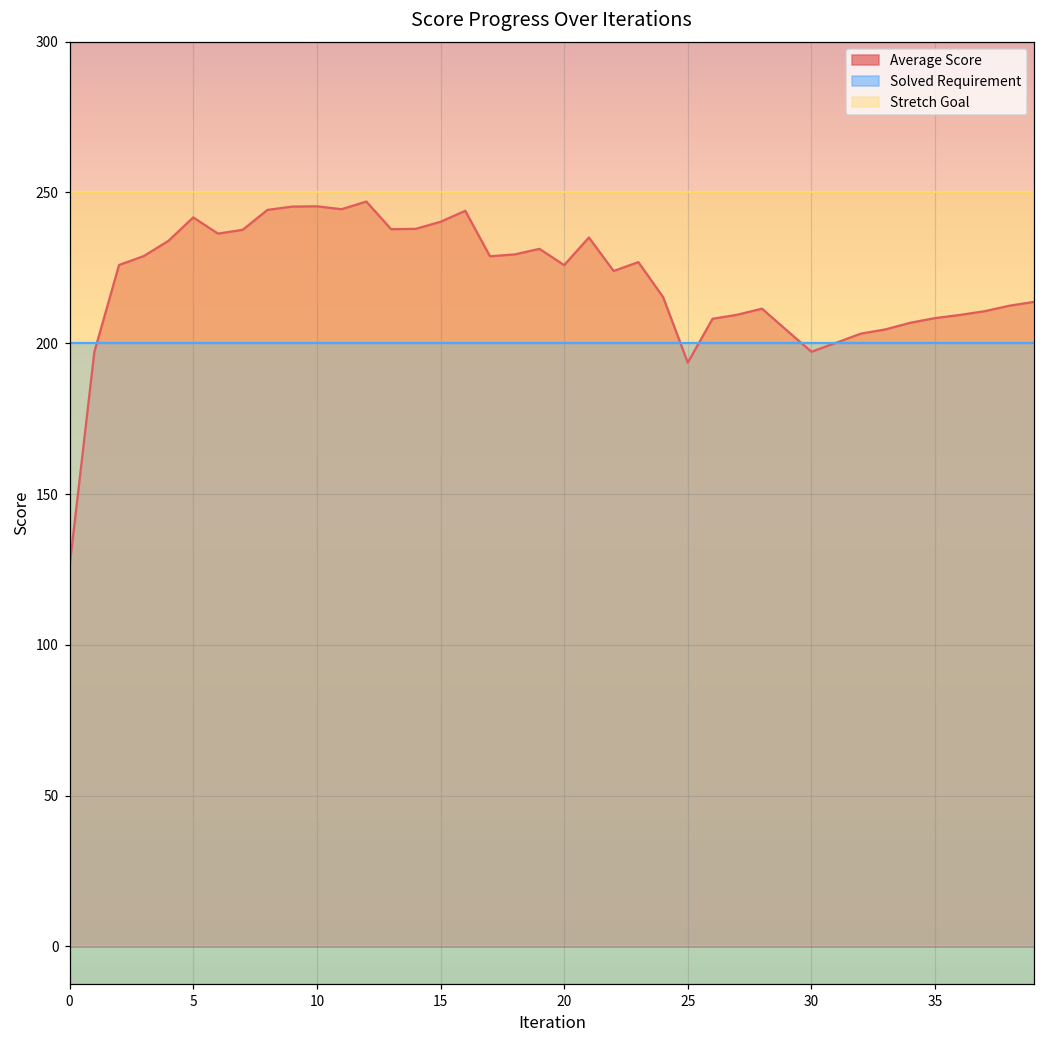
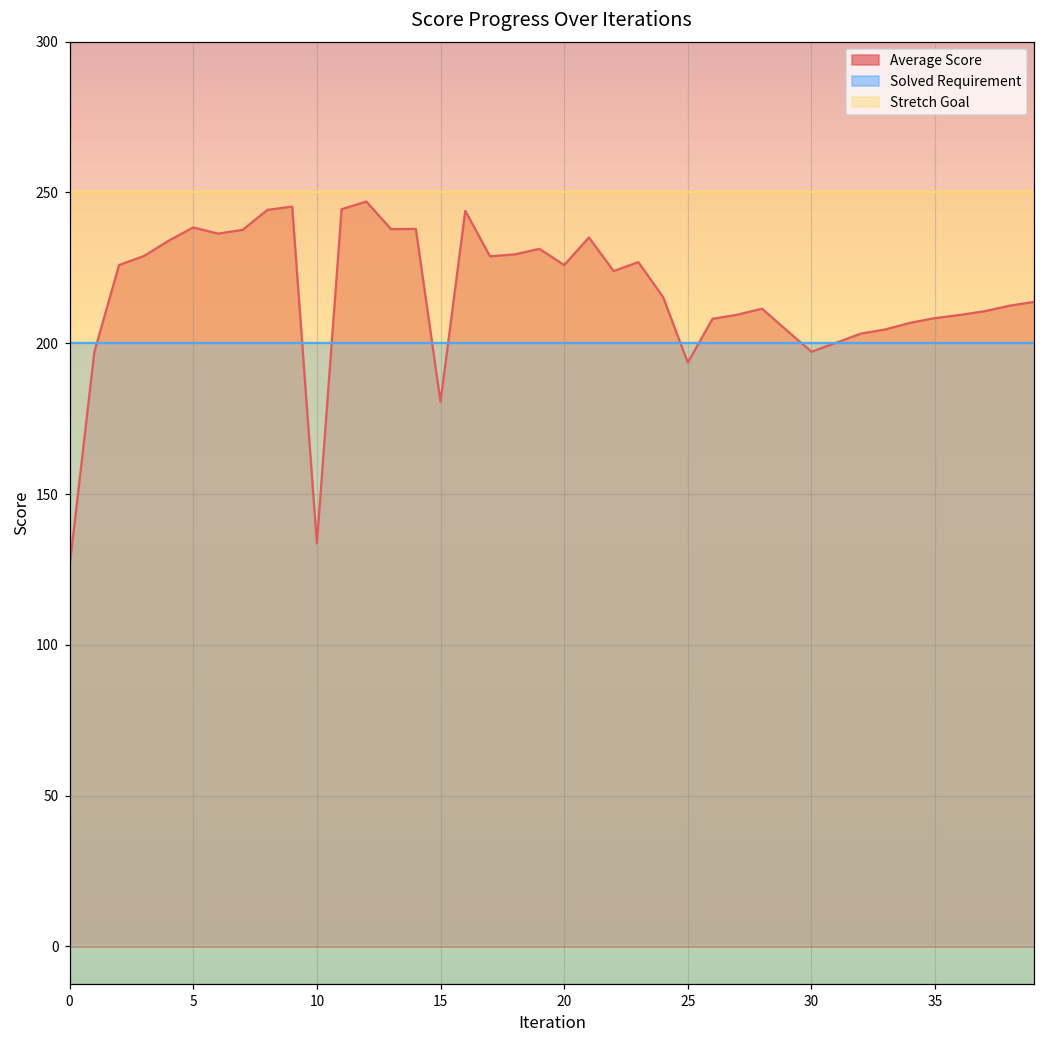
  {
    "Average Score": {
      "0": 126,
-     "5": 242,
-     "10": 245,
-     "15": 240,
+     "5": 238,
+     "10": 134,
+     "15": 181,
      "20": 226,
      "25": 194,
      "30": 197,
      "35": 208
    },
    "Solved Requirement": {
      "0": 200,
      "5": 200,
      "10": 200,
      "15": 200,
      "20": 200,
      "25": 200,
      "30": 200,
      "35": 200
    },
    "Stretch Goal": {
      "0": 250,
      "5": 250,
      "10": 250,
      "15": 250,
      "20": 250,
      "25": 250,
      "30": 250,
      "35": 250
    }
  }
